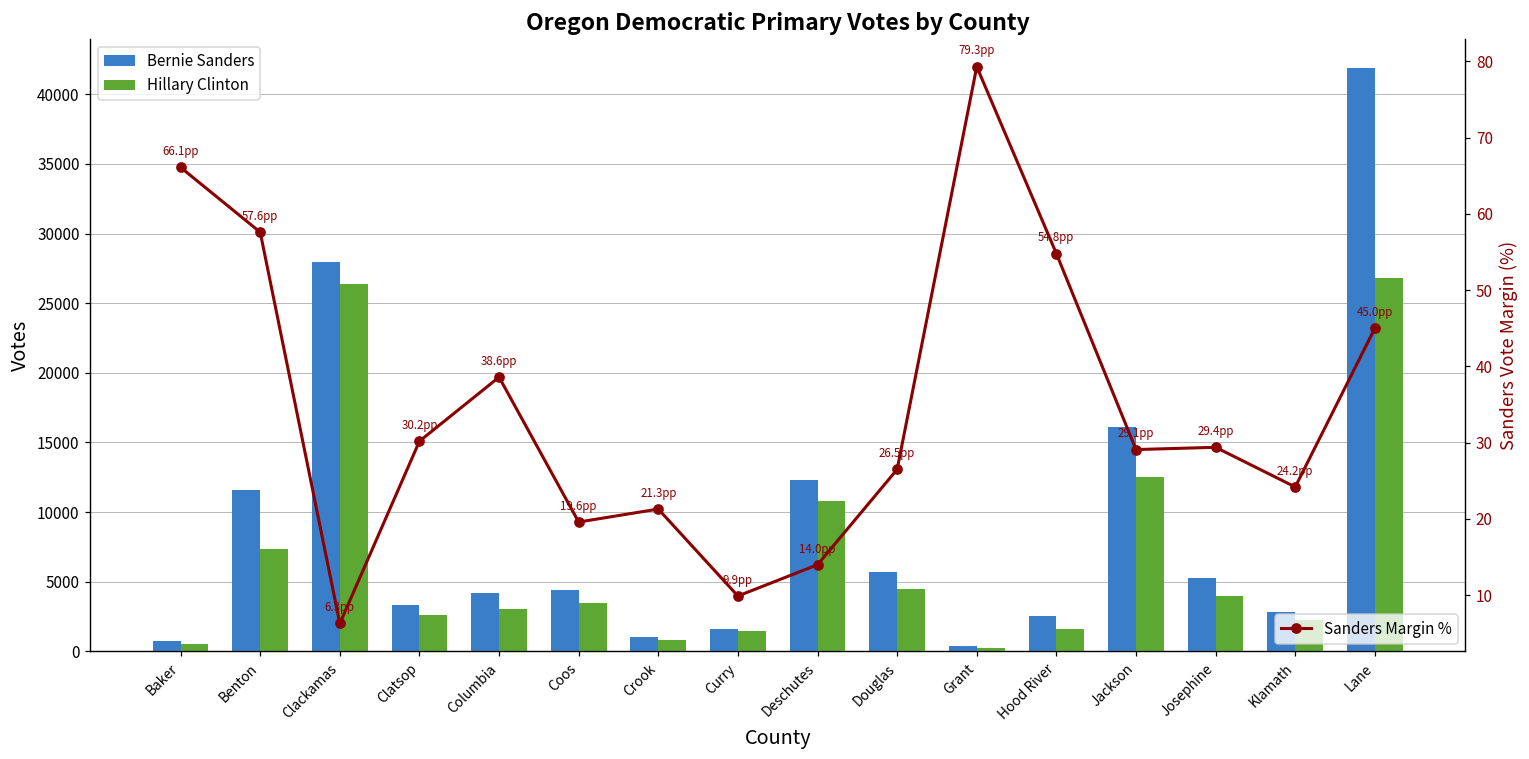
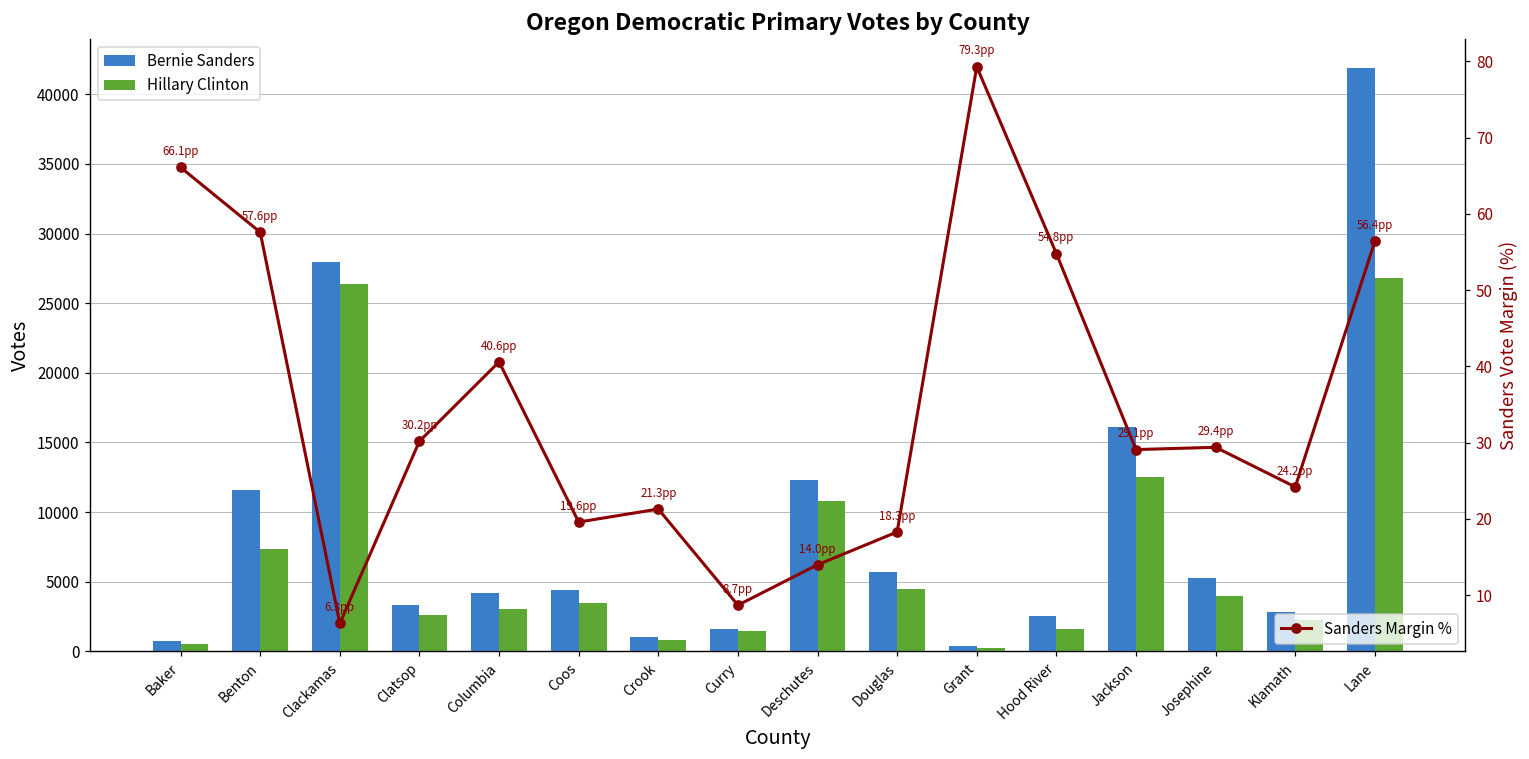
  {
    "Sanders Margin %": {
      "Baker": 66.1,
      "Benton": 57.6,
      "Clackamas": 6.3,
      "Clatsop": 30.2,
-     "Columbia": 38.6,
+     "Columbia": 40.6,
      "Coos": 19.6,
      "Crook": 21.3,
-     "Curry": 9.9,
+     "Curry": 8.7,
      "Deschutes": 14.0,
-     "Douglas": 26.5,
+     "Douglas": 18.3,
      "Grant": 79.3,
      "Hood River": 54.8,
      "Jackson": 29.1,
      "Josephine": 29.4,
      "Klamath": 24.2,
-     "Lane": 45.0
+     "Lane": 56.4
    }
  }
